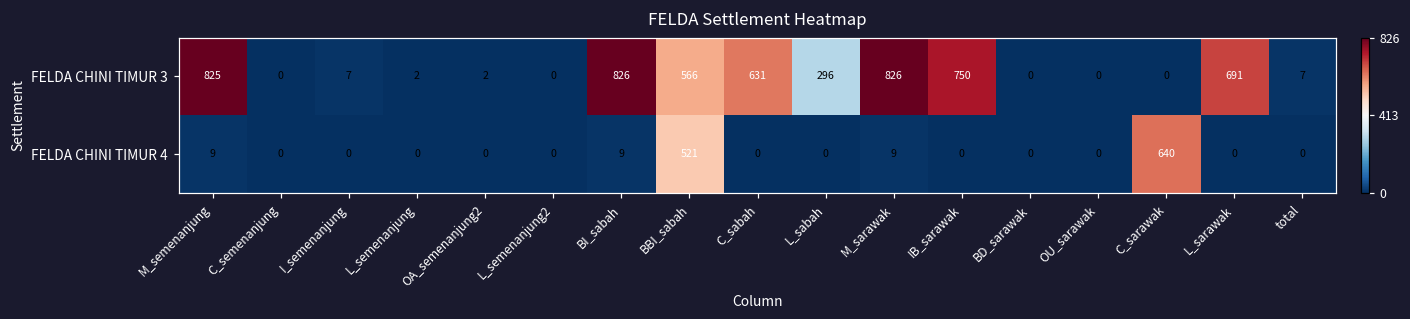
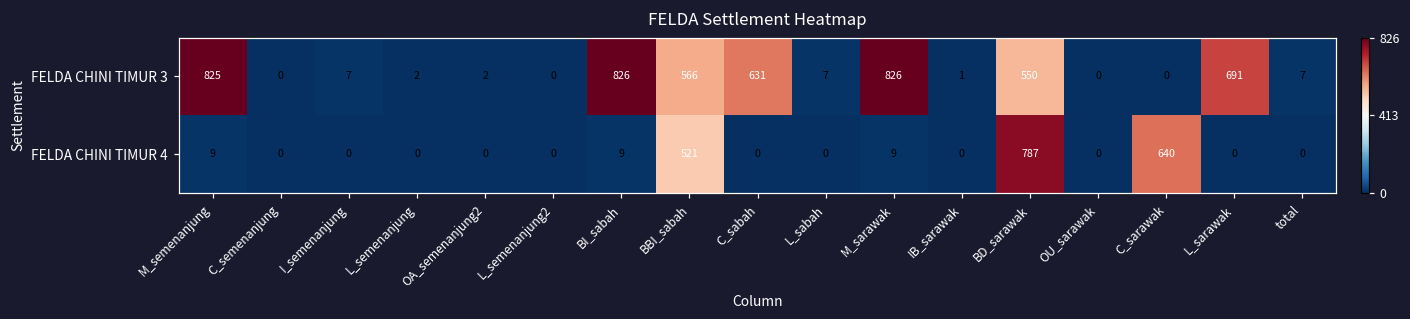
  {
    "FELDA CHINI TIMUR 3": {
      "M_semenanjung": 825,
      "C_semenanjung": 0,
      "I_semenanjung": 7,
      "L_semenanjung": 2,
      "OA_semenanjung2": 2,
      "L_semenanjung2": 0,
      "BI_sabah": 826,
      "BBI_sabah": 566,
      "C_sabah": 631,
-     "L_sabah": 296,
+     "L_sabah": 7,
      "M_sarawak": 826,
-     "IB_sarawak": 750,
-     "BD_sarawak": 0,
+     "IB_sarawak": 1,
+     "BD_sarawak": 550,
      "OU_sarawak": 0,
      "C_sarawak": 0,
      "L_sarawak": 691,
      "total": 7
    },
    "FELDA CHINI TIMUR 4": {
      "M_semenanjung": 9,
      "C_semenanjung": 0,
      "I_semenanjung": 0,
      "L_semenanjung": 0,
      "OA_semenanjung2": 0,
      "L_semenanjung2": 0,
      "BI_sabah": 9,
      "BBI_sabah": 521,
      "C_sabah": 0,
      "L_sabah": 0,
      "M_sarawak": 9,
      "IB_sarawak": 0,
-     "BD_sarawak": 0,
+     "BD_sarawak": 787,
      "OU_sarawak": 0,
      "C_sarawak": 640,
      "L_sarawak": 0,
      "total": 0
    }
  }
